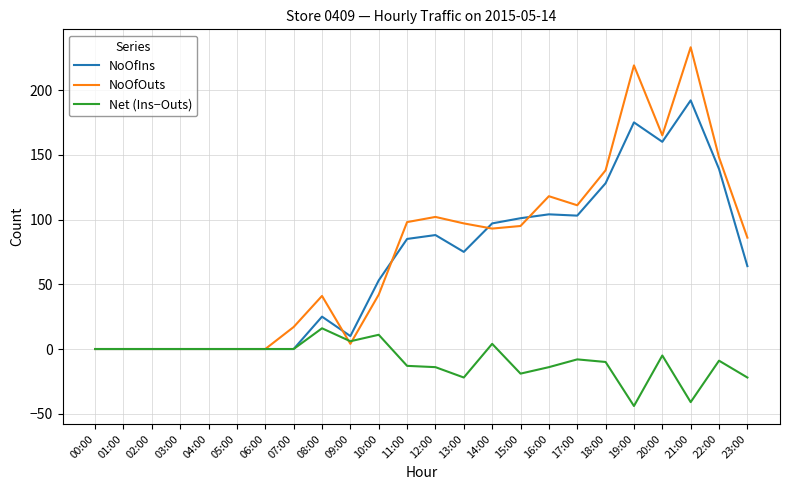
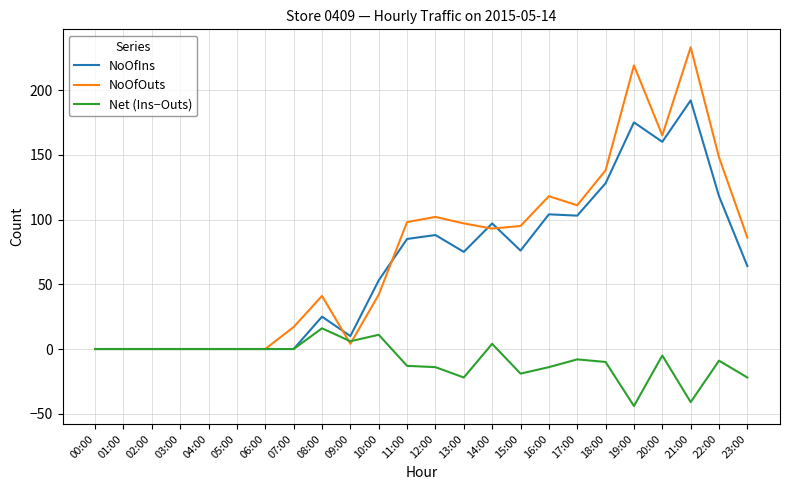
  {
    "NoOfIns": {
      "08:00": 25,
      "09:00": 10,
      "10:00": 53,
      "11:00": 85,
      "12:00": 88,
      "13:00": 75,
      "14:00": 97,
-     "15:00": 101,
+     "15:00": 76,
      "16:00": 104,
      "17:00": 103,
      "18:00": 128,
      "19:00": 175,
      "20:00": 160,
      "21:00": 192,
-     "22:00": 139,
+     "22:00": 118,
      "23:00": 64
    },
    "NoOfOuts": {
      "07:00": 17,
      "08:00": 41,
      "10:00": 42,
      "11:00": 98,
      "12:00": 102,
      "13:00": 97,
      "14:00": 93,
      "15:00": 95,
      "16:00": 118,
      "17:00": 111,
      "18:00": 138,
      "19:00": 219,
      "20:00": 165,
      "21:00": 233,
      "22:00": 148,
      "23:00": 86
    },
    "Net (Ins−Outs)": {
      "08:00": 16,
      "10:00": 11,
      "11:00": -13,
      "12:00": -14,
      "13:00": -22,
      "14:00": 4,
      "15:00": -19,
      "16:00": -14,
      "17:00": -8,
      "18:00": -10,
      "19:00": -44,
      "20:00": -5,
      "21:00": -41,
      "22:00": -9,
      "23:00": -22
    }
  }
